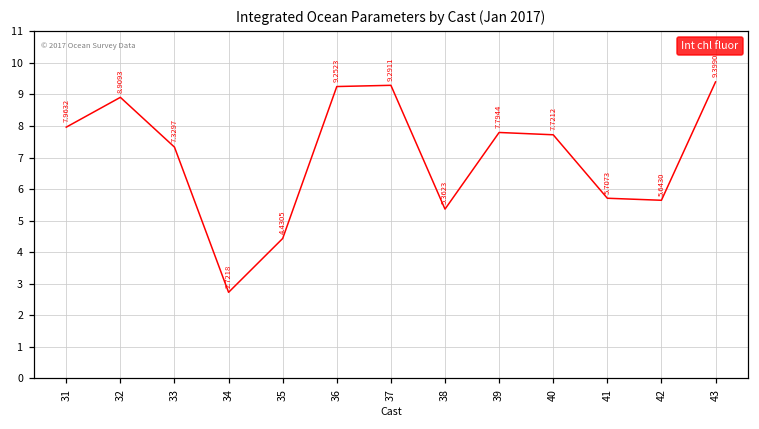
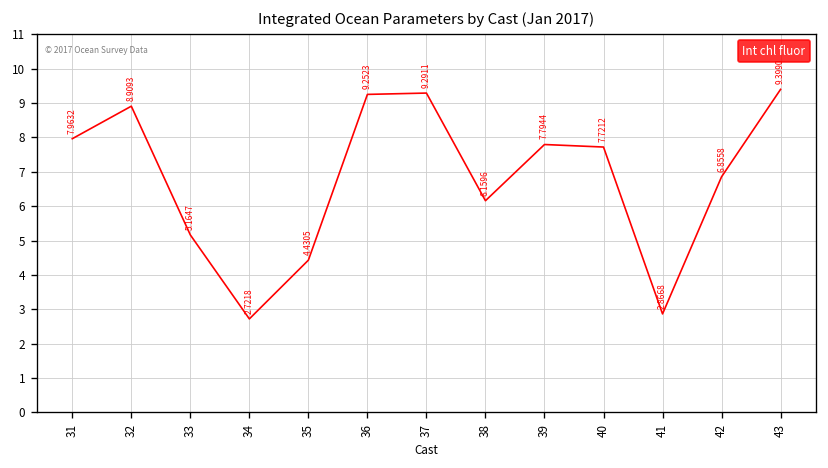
  {
    "31": 7.9632,
    "32": 8.9093,
-   "33": 7.3297,
+   "33": 5.1647,
    "34": 2.7218,
    "35": 4.4305,
    "36": 9.2523,
    "37": 9.2911,
-   "38": 5.3623,
+   "38": 6.1596,
    "39": 7.7944,
    "40": 7.7212,
-   "41": 5.7073,
-   "42": 5.6430
+   "41": 2.8668,
+   "42": 6.8558
  }
